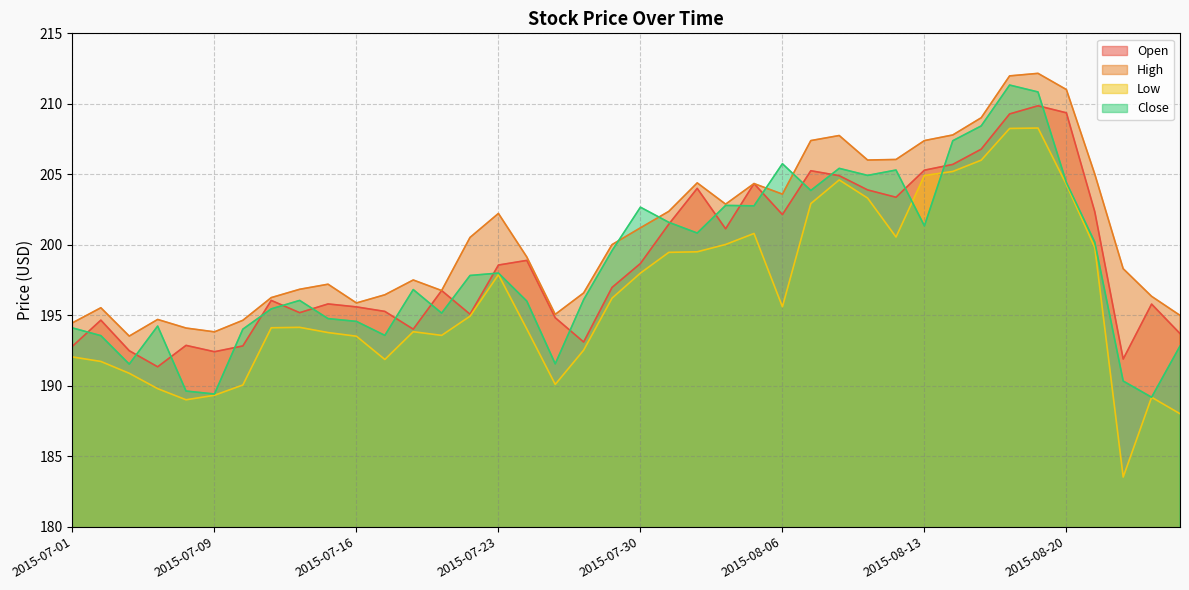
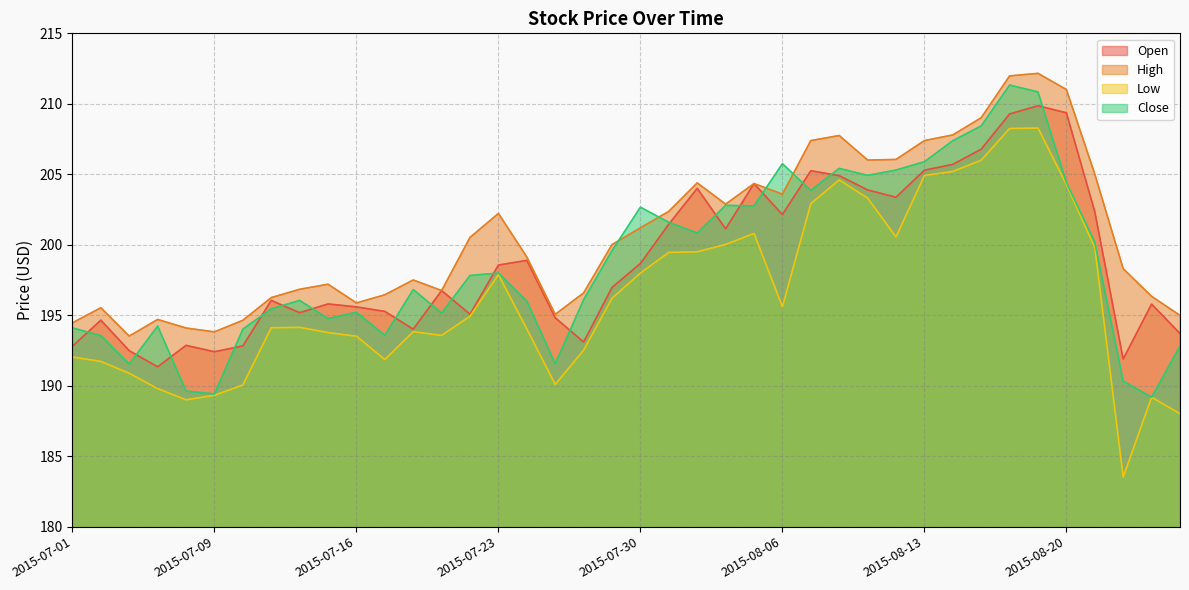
  {
    "Close": {
      "2015-07-01": 194.1,
-     "2015-07-16": 194.6,
+     "2015-07-16": 195.2,
      "2015-07-30": 202.7,
      "2015-08-06": 205.7,
-     "2015-08-13": 201.3
+     "2015-08-13": 205.9
    }
  }
